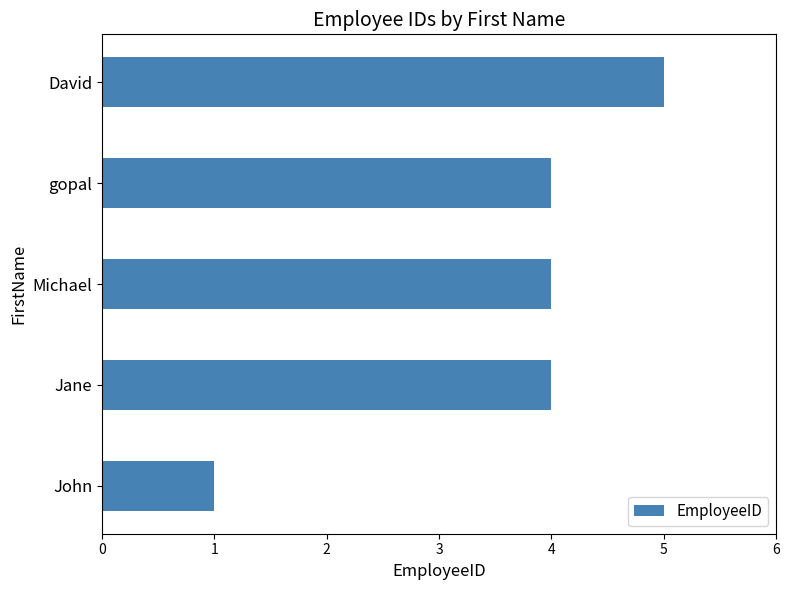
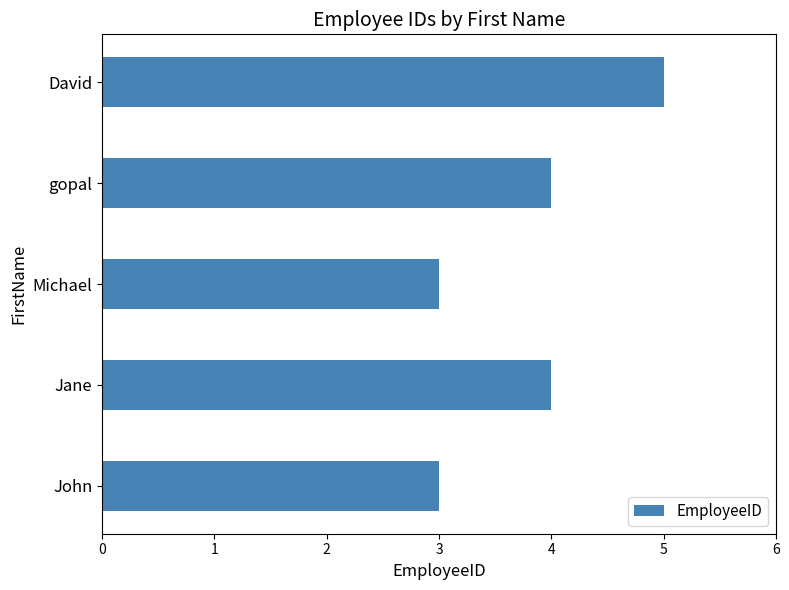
  {
    "David": 5,
    "gopal": 4,
-   "Michael": 4,
+   "Michael": 3,
    "Jane": 4,
-   "John": 1
+   "John": 3
  }
